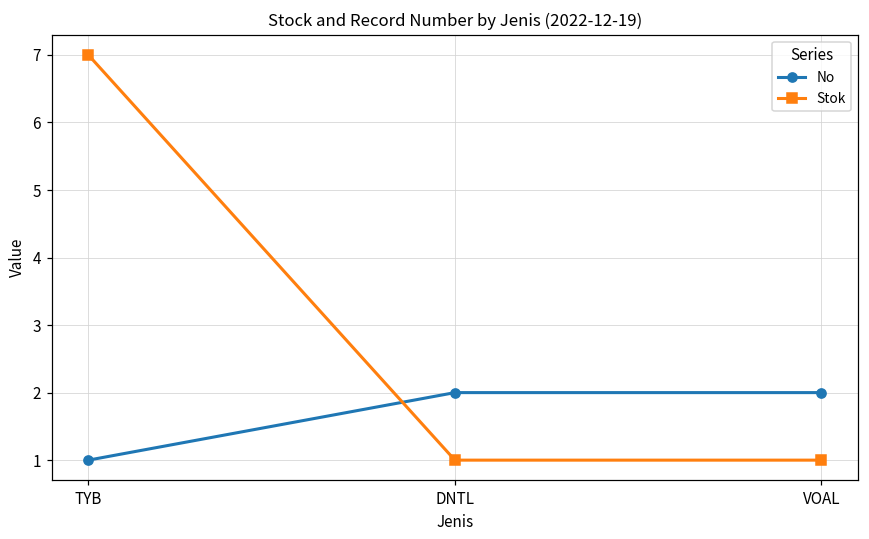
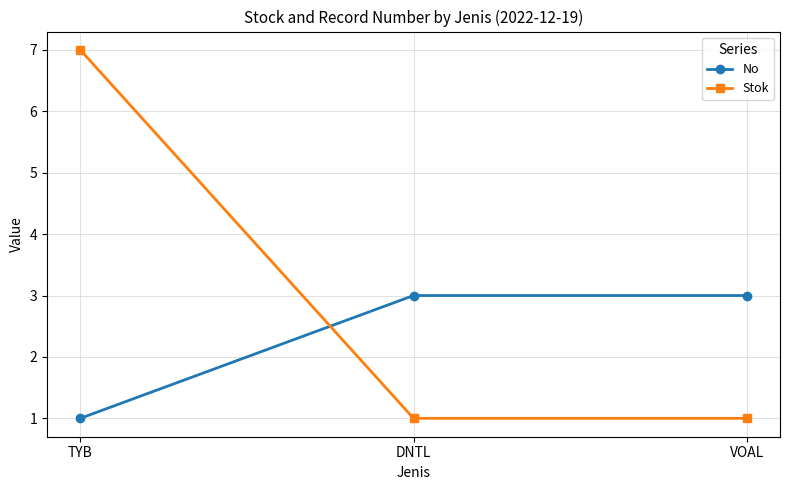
  {
    "No": {
      "TYB": 1,
-     "DNTL": 2,
-     "VOAL": 2
+     "DNTL": 3,
+     "VOAL": 3
    },
    "Stok": {
      "TYB": 7,
      "DNTL": 1,
      "VOAL": 1
    }
  }
